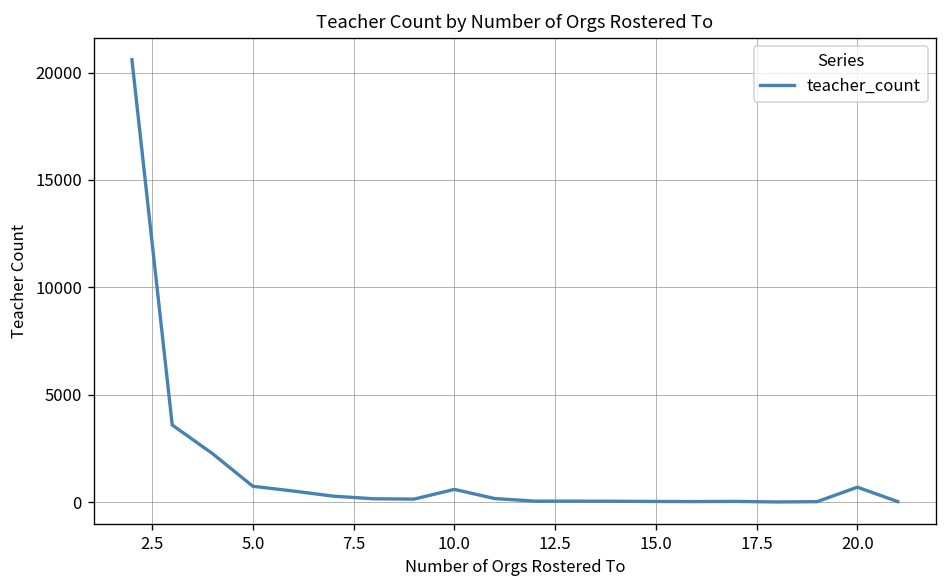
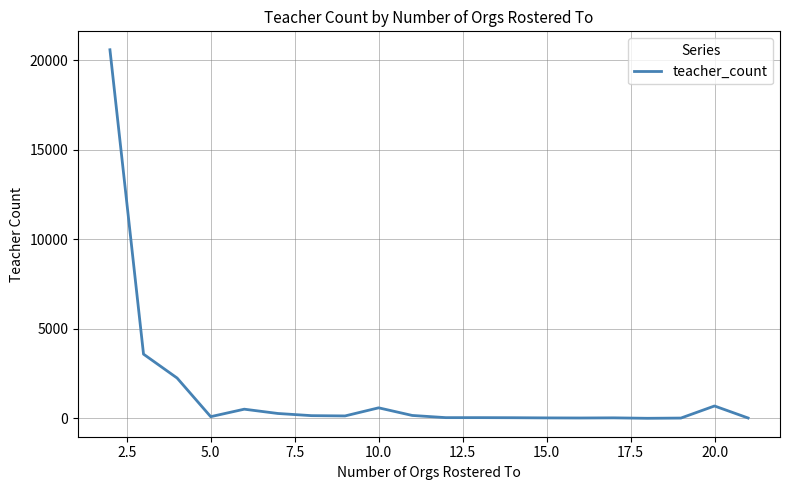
  {
-   "5.0": 700,
+   "5.0": 100,
    "10.0": 600,
    "15.0": 0,
    "20.0": 700
  }
